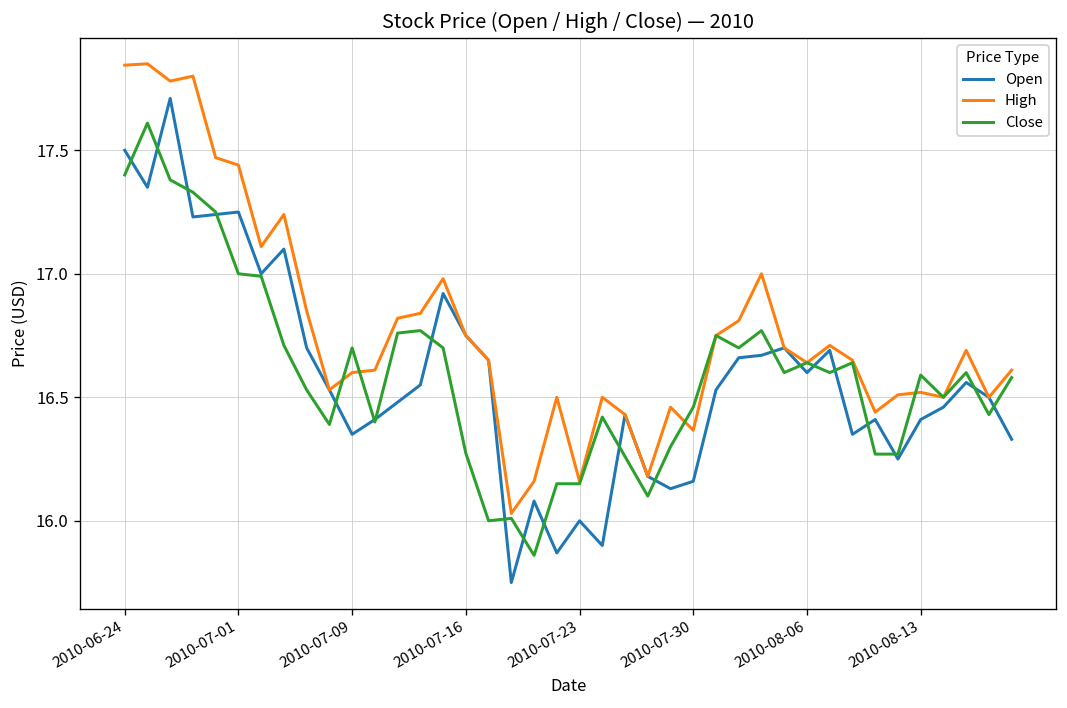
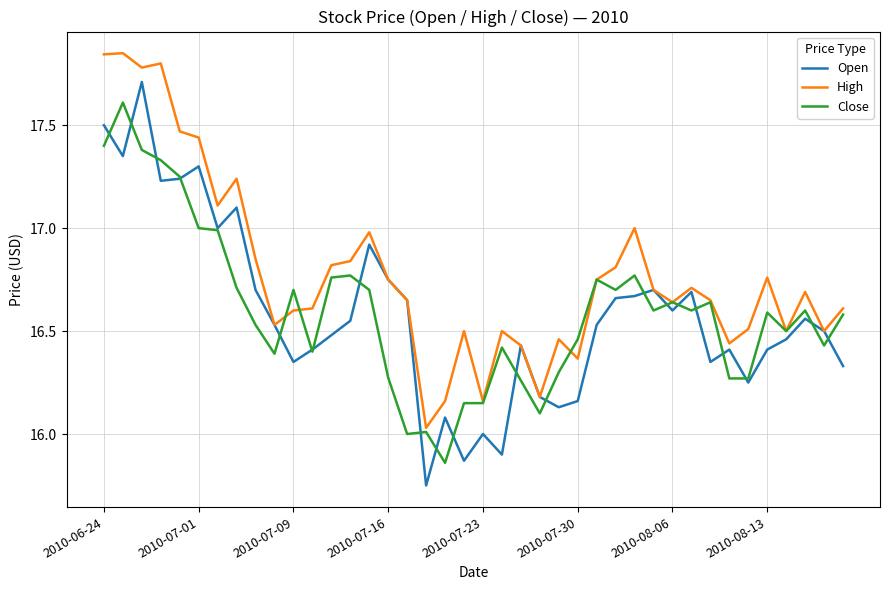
  {
    "Open": {
      "2010-06-24": 17.50,
-     "2010-07-01": 17.25,
+     "2010-07-01": 17.30,
      "2010-07-09": 16.35,
      "2010-07-23": 16.00,
      "2010-07-30": 16.16,
      "2010-08-06": 16.60,
      "2010-08-13": 16.41
    },
    "High": {
      "2010-06-24": 17.84,
      "2010-07-01": 17.44,
      "2010-07-09": 16.60,
      "2010-07-30": 16.37,
-     "2010-08-13": 16.52
+     "2010-08-13": 16.76
    },
    "Close": {
      "2010-06-24": 17.40,
      "2010-07-01": 17.00,
      "2010-07-09": 16.70,
      "2010-07-16": 16.27,
      "2010-07-30": 16.46,
      "2010-08-13": 16.59
    }
  }
